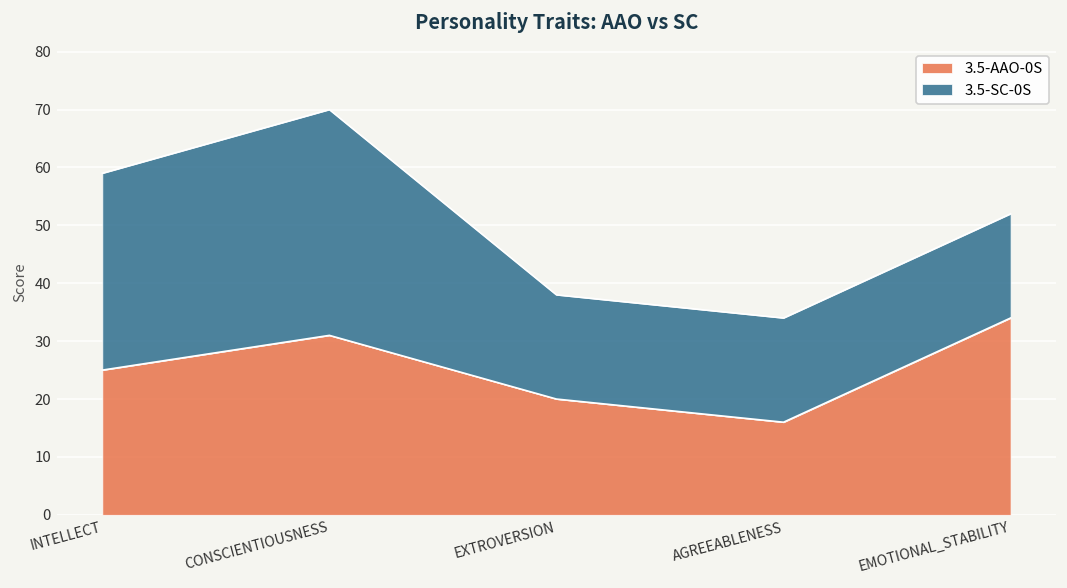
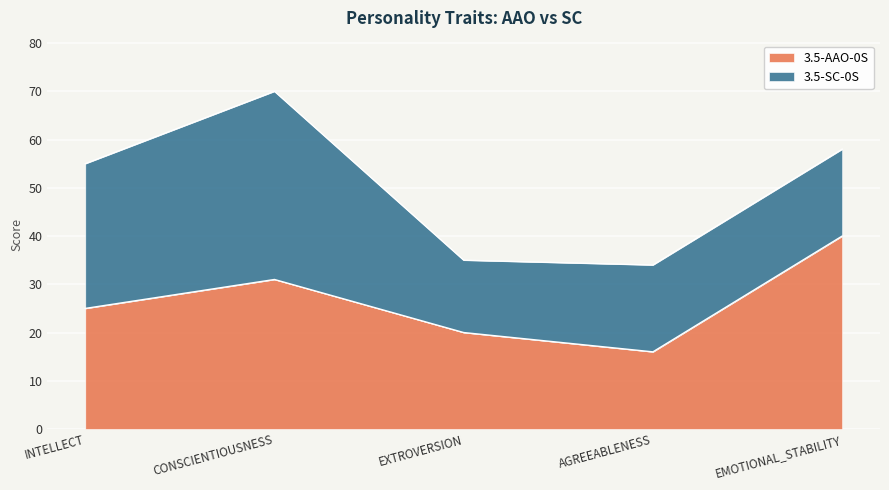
  {
    "3.5-AAO-0S": {
      "INTELLECT": 25,
      "CONSCIENTIOUSNESS": 31,
      "EXTROVERSION": 20,
      "AGREEABLENESS": 16,
-     "EMOTIONAL_STABILITY": 34
+     "EMOTIONAL_STABILITY": 40
    },
    "3.5-SC-0S": {
-     "INTELLECT": 34,
+     "INTELLECT": 30,
      "CONSCIENTIOUSNESS": 39,
-     "EXTROVERSION": 18,
+     "EXTROVERSION": 15,
      "AGREEABLENESS": 18,
      "EMOTIONAL_STABILITY": 18
    }
  }
